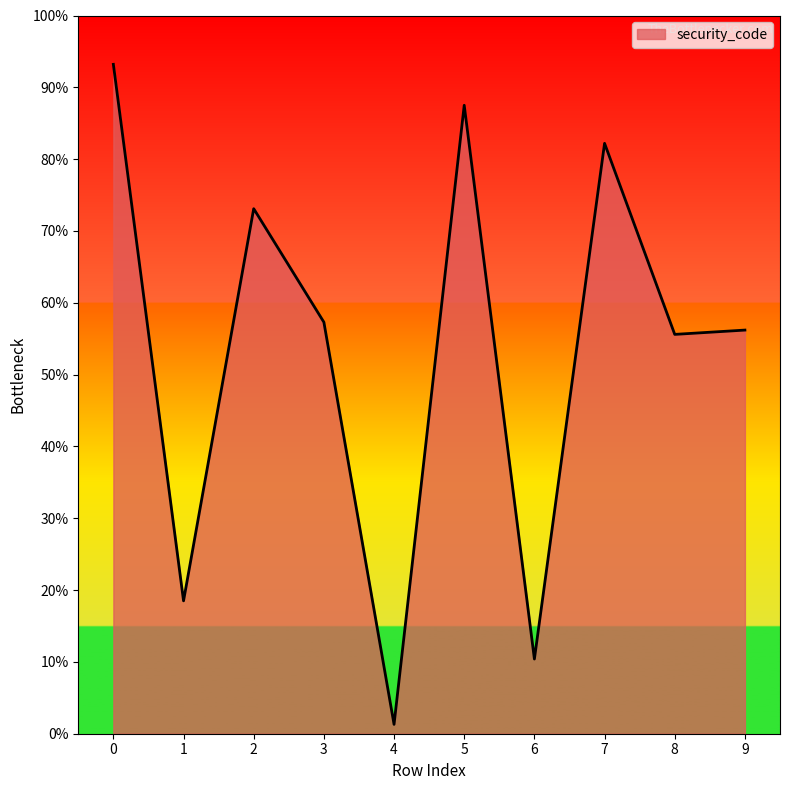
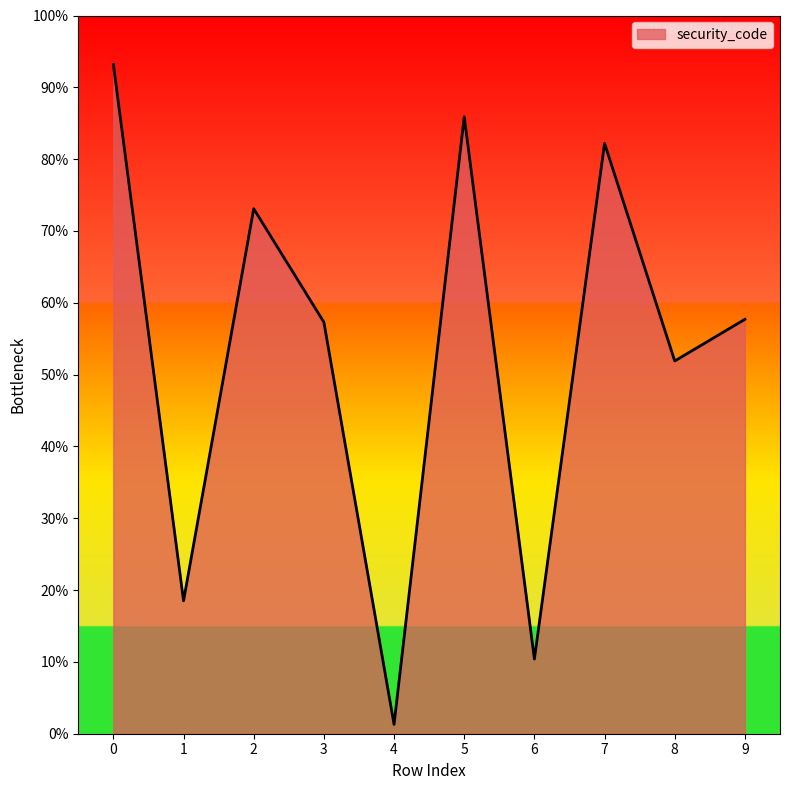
  {
    "0": "93%",
    "1": "19%",
    "2": "73%",
    "3": "57%",
    "4": "1%",
-   "5": "88%",
+   "5": "86%",
    "6": "10%",
    "7": "82%",
-   "8": "56%",
-   "9": "56%"
+   "8": "52%",
+   "9": "58%"
  }
